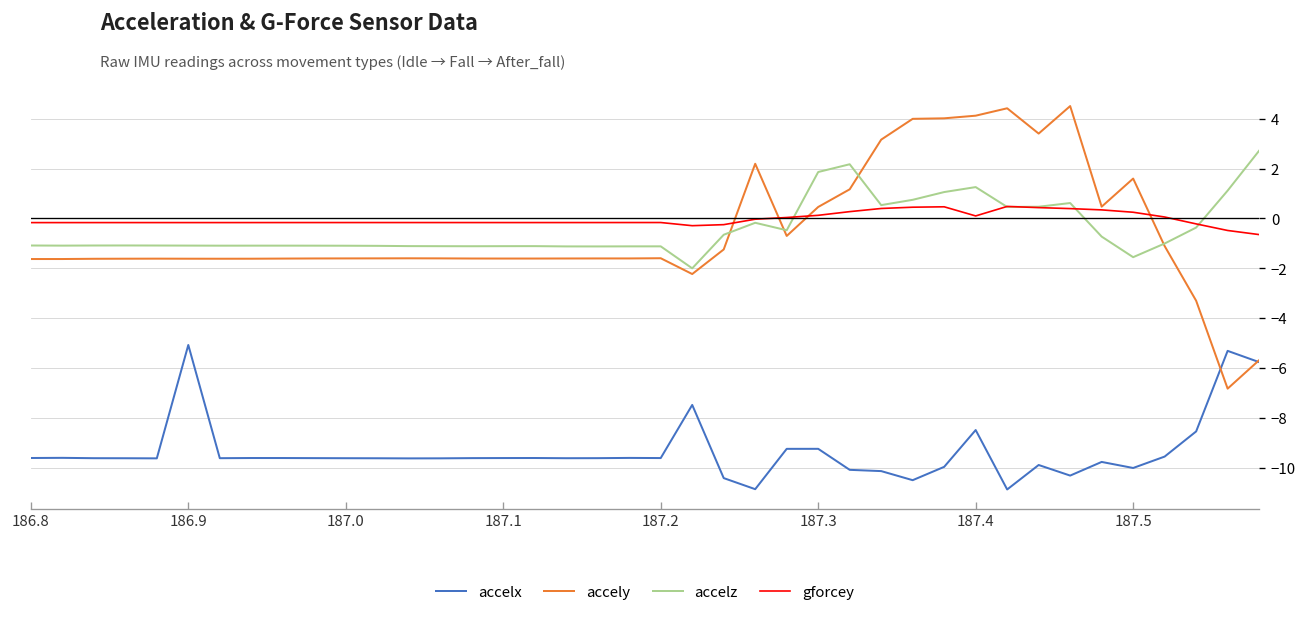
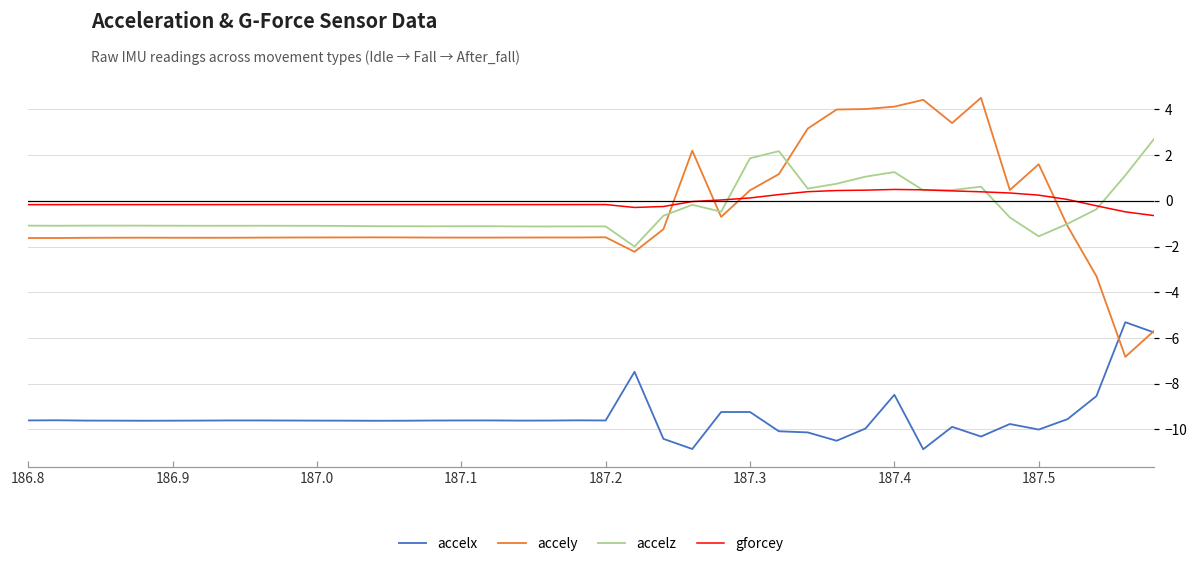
  {
    "accelx": {
      "186.8": -9.6,
-     "186.9": -5.1,
+     "186.9": -9.6,
      "187.0": -9.6,
      "187.1": -9.6,
      "187.2": -9.6,
      "187.3": -9.2,
      "187.4": -8.5,
      "187.5": -10.0
    },
    "accely": {
      "186.8": -1.6,
      "186.9": -1.6,
      "187.0": -1.6,
      "187.1": -1.6,
      "187.2": -1.6,
      "187.3": 0.5,
      "187.4": 4.1,
      "187.5": 1.6
    },
    "accelz": {
      "186.8": -1.1,
      "186.9": -1.1,
      "187.0": -1.1,
      "187.1": -1.1,
      "187.2": -1.1,
      "187.3": 1.9,
      "187.4": 1.3,
      "187.5": -1.6
    },
    "gforcey": {
      "186.8": -0.2,
      "186.9": -0.2,
      "187.0": -0.2,
      "187.1": -0.2,
      "187.2": -0.2,
      "187.3": 0.1,
-     "187.4": 0.1,
+     "187.4": 0.5,
      "187.5": 0.3
    }
  }
